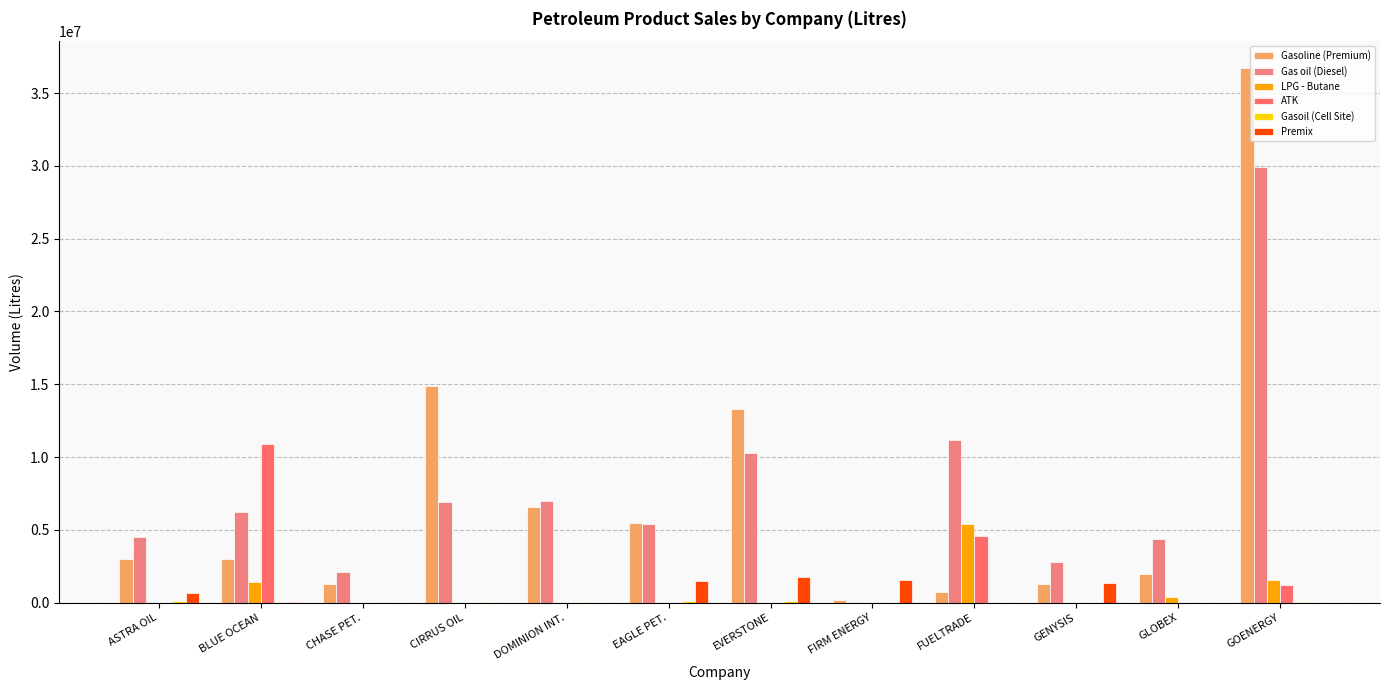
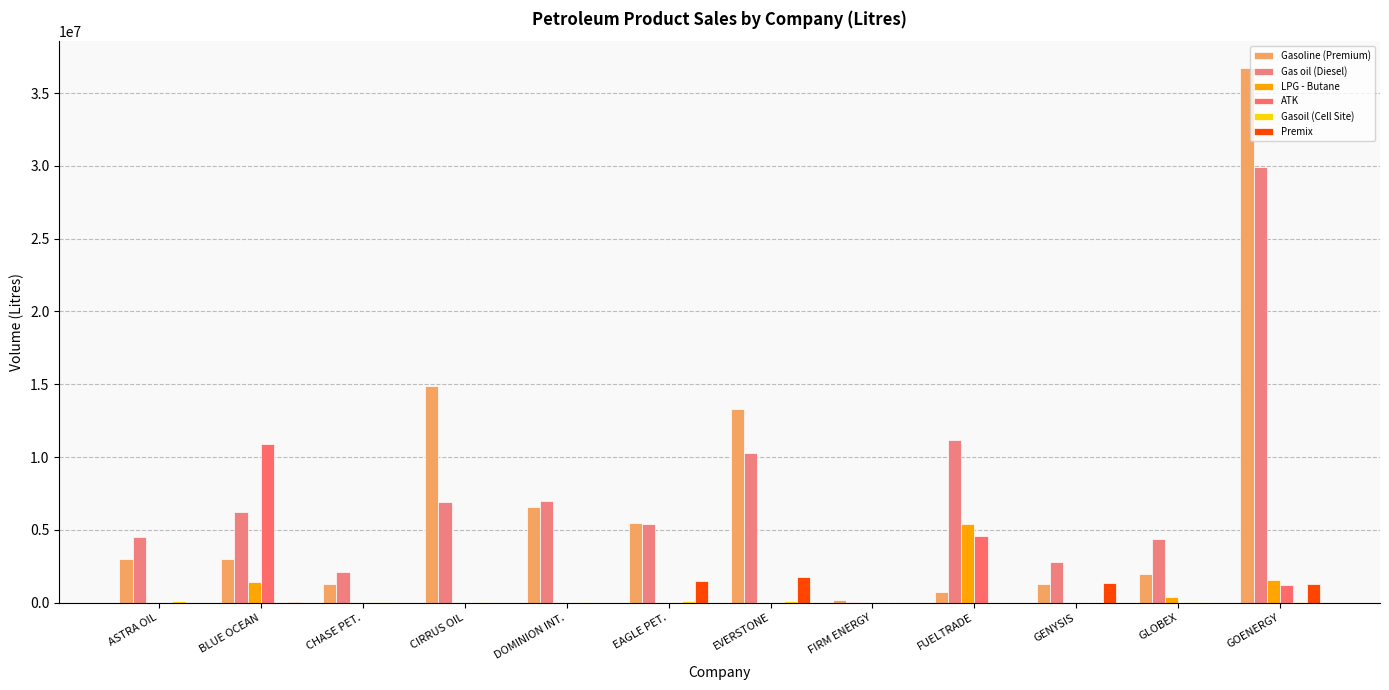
  {
    "Premix": {
-     "ASTRA OIL": 600000,
+     "ASTRA OIL": 0,
      "CHASE PET.": 0,
      "CIRRUS OIL": 0,
      "DOMINION INT.": 0,
      "EAGLE PET.": 1500000,
      "EVERSTONE": 1800000,
-     "FIRM ENERGY": 1500000,
+     "FIRM ENERGY": 0,
      "FUELTRADE": 0,
      "GENYSIS": 1300000,
      "GLOBEX": 0,
-     "GOENERGY": 0
+     "GOENERGY": 1300000
    }
  }
